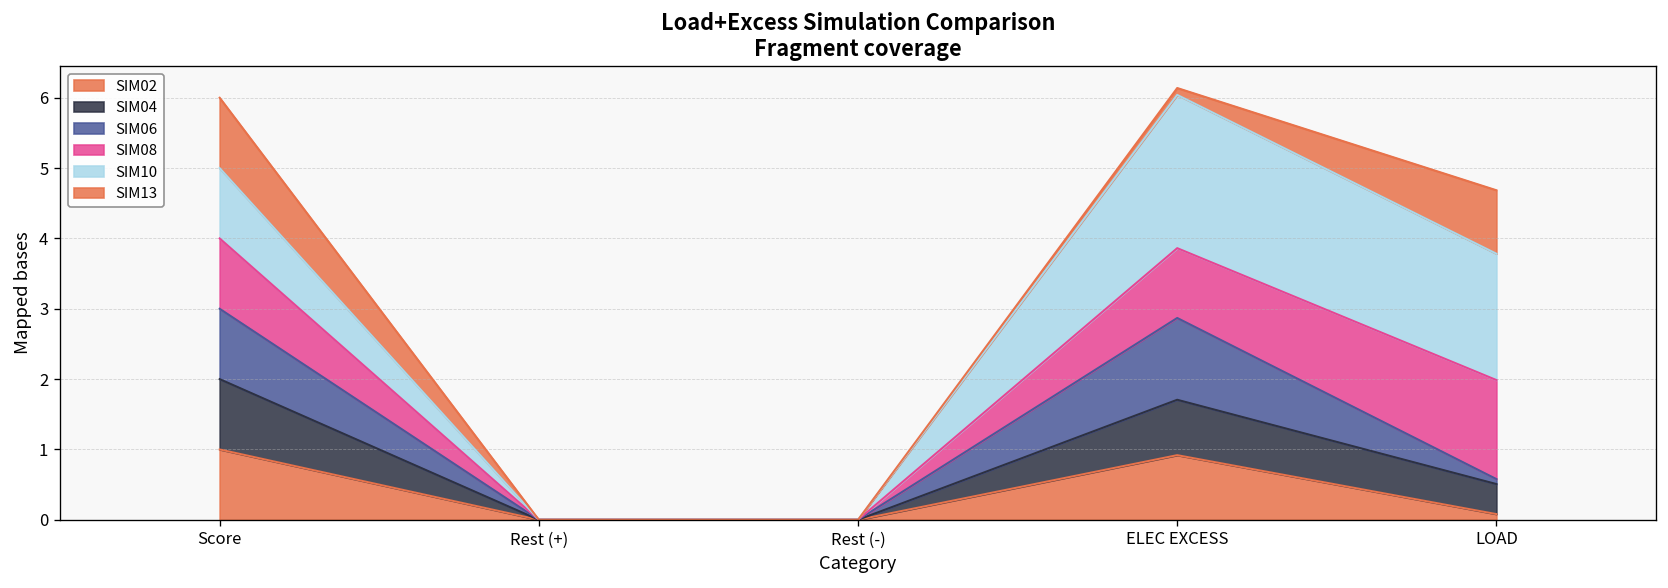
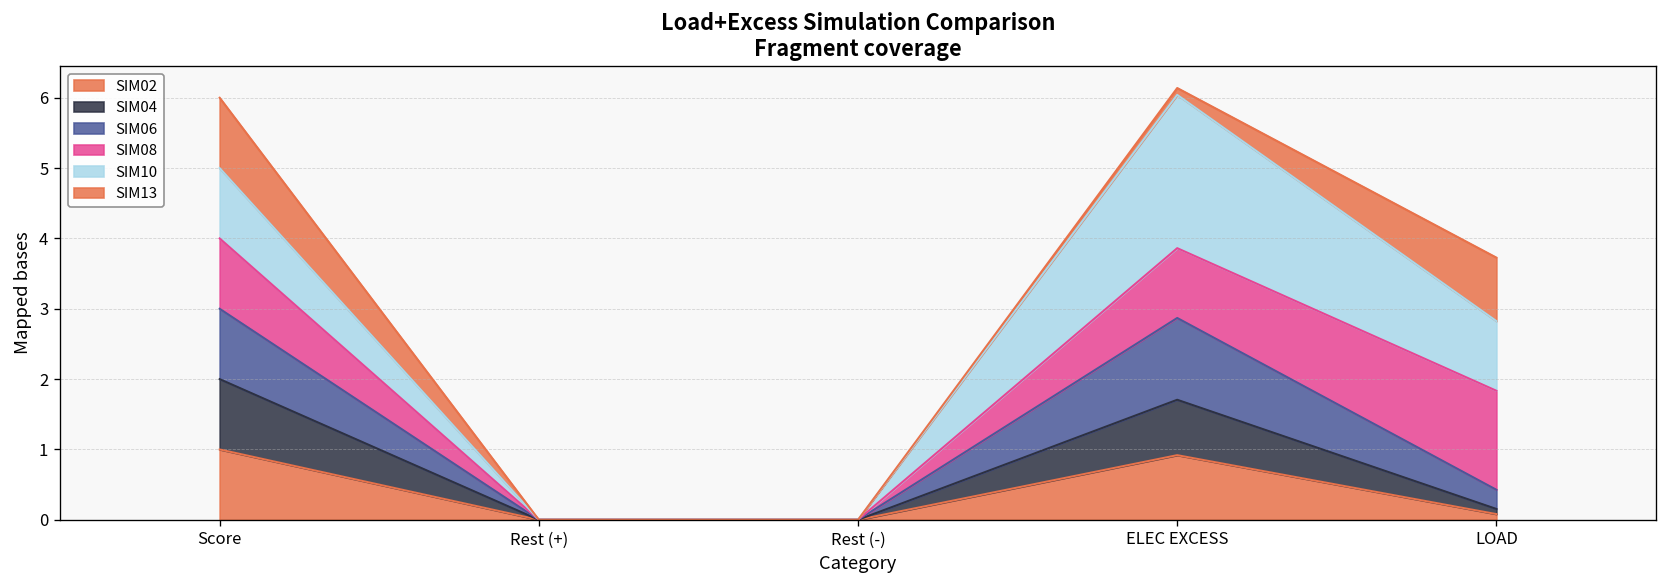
  {
    "SIM04": {
      "Score": 1.0,
      "ELEC EXCESS": 0.8,
-     "LOAD": 0.4
+     "LOAD": 0.1
    },
    "SIM06": {
      "Score": 1.0,
      "ELEC EXCESS": 1.2,
-     "LOAD": 0.1
+     "LOAD": 0.3
    },
    "SIM08": {
      "Score": 1.0,
      "ELEC EXCESS": 1.0,
      "LOAD": 1.4
    },
    "SIM10": {
      "Score": 1.0,
      "ELEC EXCESS": 2.2,
-     "LOAD": 1.8
+     "LOAD": 1.0
    }
  }
